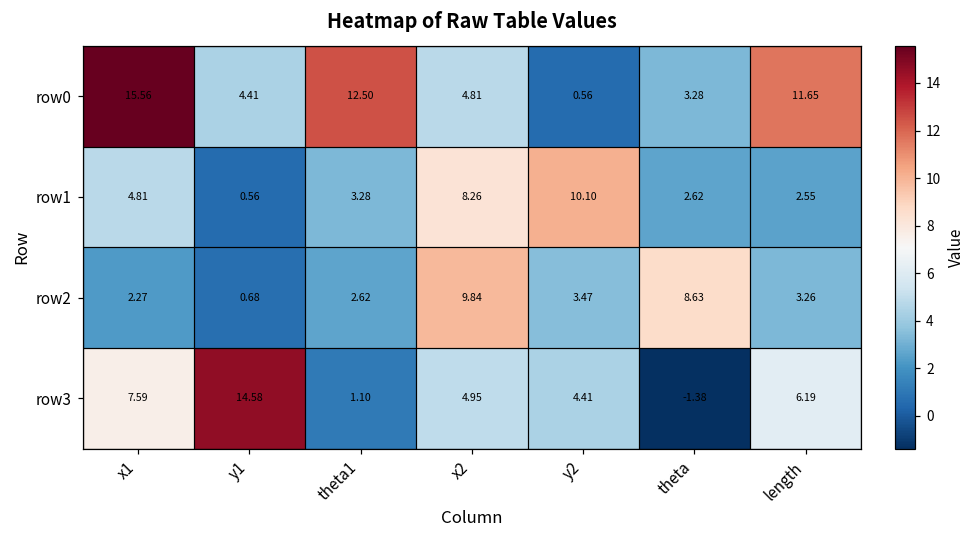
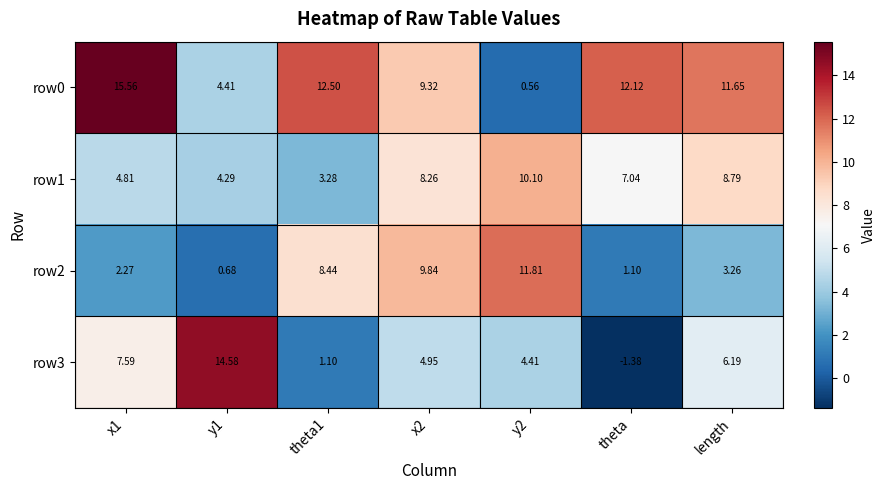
  {
    "row0": {
      "x1": 15.56,
      "y1": 4.41,
      "theta1": 12.50,
-     "x2": 4.81,
+     "x2": 9.32,
      "y2": 0.56,
-     "theta": 3.28,
+     "theta": 12.12,
      "length": 11.65
    },
    "row1": {
      "x1": 4.81,
-     "y1": 0.56,
+     "y1": 4.29,
      "theta1": 3.28,
      "x2": 8.26,
      "y2": 10.10,
-     "theta": 2.62,
-     "length": 2.55
+     "theta": 7.04,
+     "length": 8.79
    },
    "row2": {
      "x1": 2.27,
      "y1": 0.68,
-     "theta1": 2.62,
+     "theta1": 8.44,
      "x2": 9.84,
-     "y2": 3.47,
-     "theta": 8.63,
+     "y2": 11.81,
+     "theta": 1.10,
      "length": 3.26
    },
    "row3": {
      "x1": 7.59,
      "y1": 14.58,
      "theta1": 1.10,
      "x2": 4.95,
      "y2": 4.41,
      "theta": -1.38,
      "length": 6.19
    }
  }
